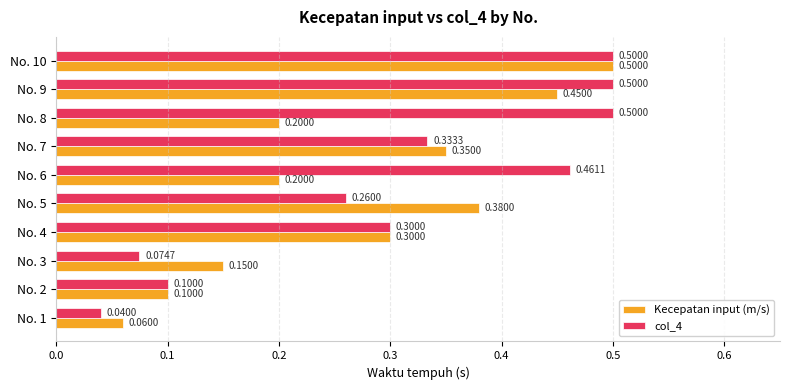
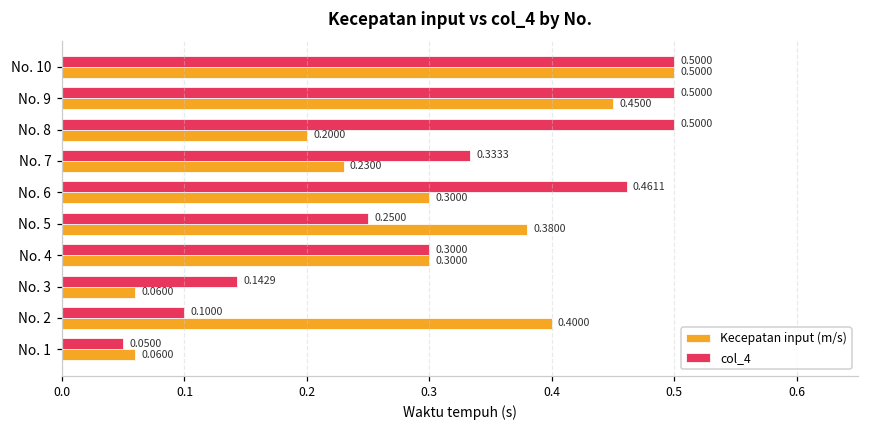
  {
    "Kecepatan input (m/s)": {
      "No. 10": 0.5000,
      "No. 9": 0.4500,
      "No. 8": 0.2000,
-     "No. 7": 0.3500,
-     "No. 6": 0.2000,
+     "No. 7": 0.2300,
+     "No. 6": 0.3000,
      "No. 5": 0.3800,
      "No. 4": 0.3000,
-     "No. 3": 0.1500,
-     "No. 2": 0.1000,
+     "No. 3": 0.0600,
+     "No. 2": 0.4000,
      "No. 1": 0.0600
    },
    "col_4": {
      "No. 10": 0.5000,
      "No. 9": 0.5000,
      "No. 8": 0.5000,
      "No. 7": 0.3333,
      "No. 6": 0.4611,
-     "No. 5": 0.2600,
+     "No. 5": 0.2500,
      "No. 4": 0.3000,
-     "No. 3": 0.0747,
+     "No. 3": 0.1429,
      "No. 2": 0.1000,
-     "No. 1": 0.0400
+     "No. 1": 0.0500
    }
  }
